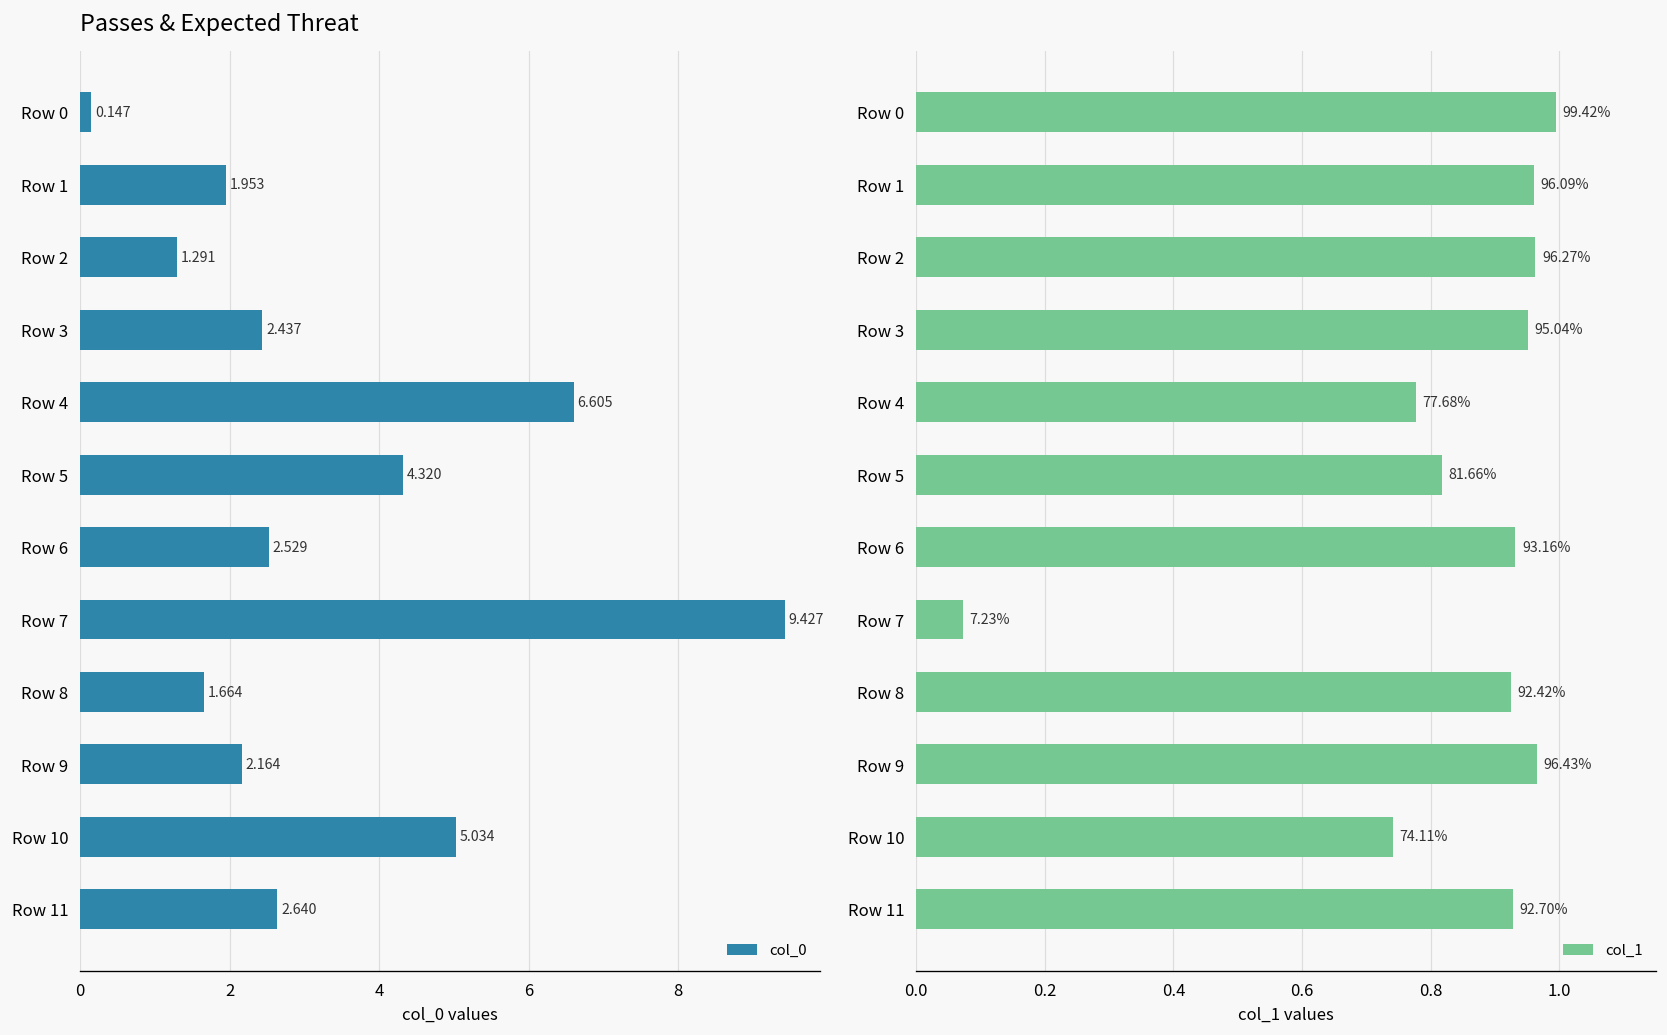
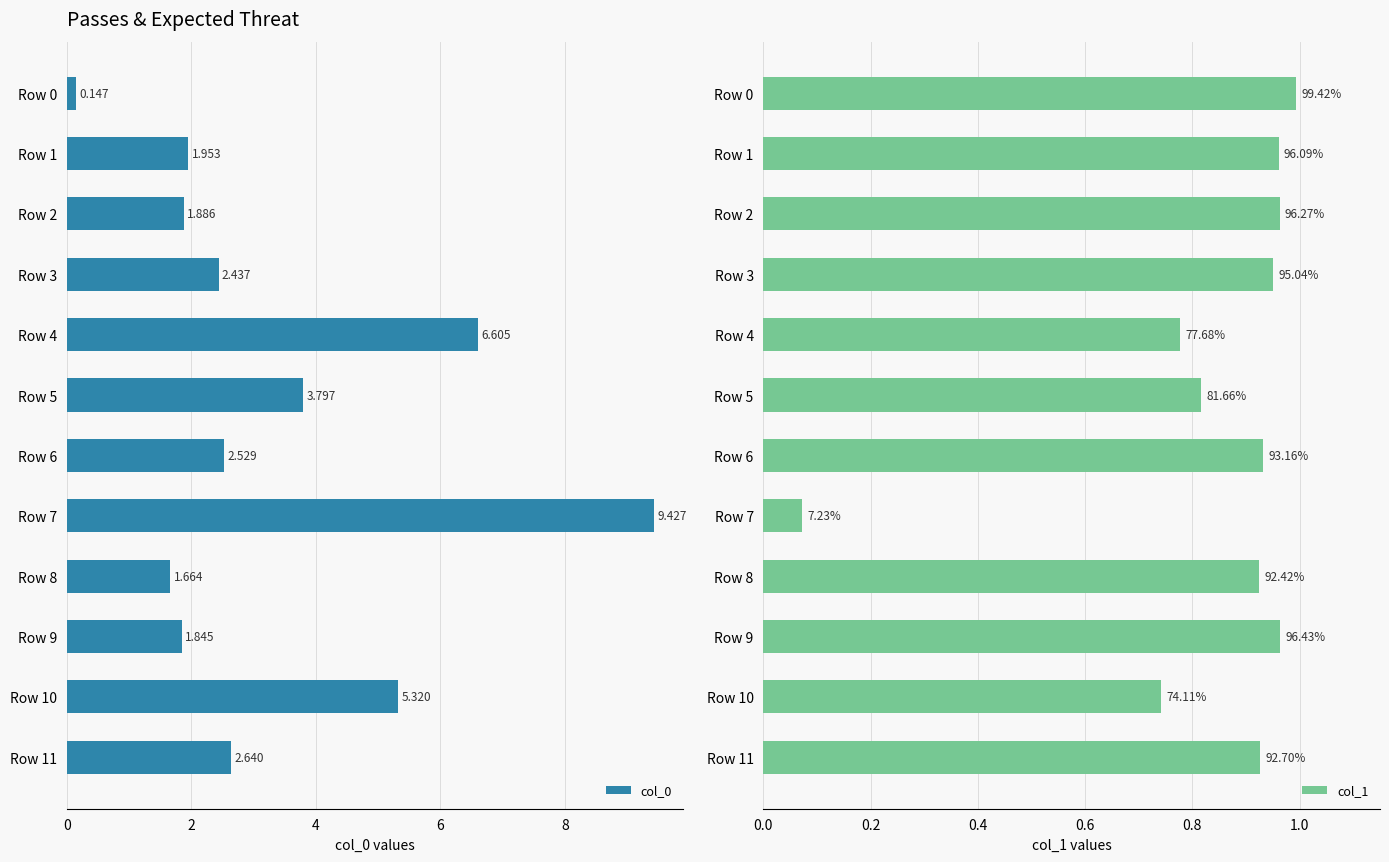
  {
    "Passes & Expected Threat": {
      "Row 0": 0.147,
      "Row 1": 1.953,
-     "Row 2": 1.291,
+     "Row 2": 1.886,
      "Row 3": 2.437,
      "Row 4": 6.605,
-     "Row 5": 4.320,
+     "Row 5": 3.797,
      "Row 6": 2.529,
      "Row 7": 9.427,
      "Row 8": 1.664,
-     "Row 9": 2.164,
-     "Row 10": 5.034,
+     "Row 9": 1.845,
+     "Row 10": 5.320,
      "Row 11": 2.640
    }
  }
